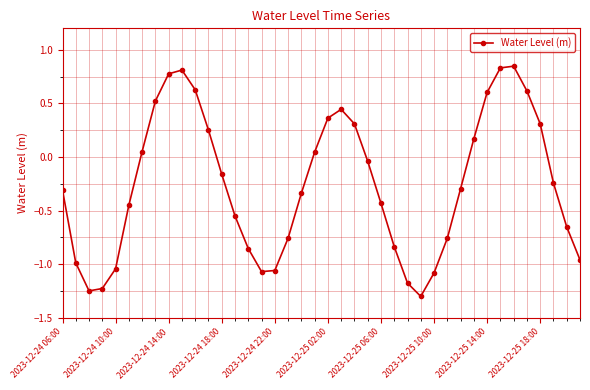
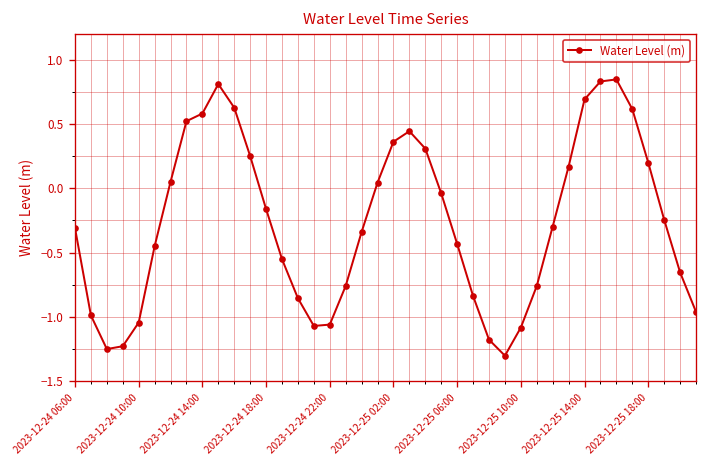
  {
    "2023-12-24 06:00": -0.31,
    "2023-12-24 10:00": -1.04,
-   "2023-12-24 14:00": 0.78,
+   "2023-12-24 14:00": 0.58,
    "2023-12-24 18:00": -0.16,
    "2023-12-24 22:00": -1.06,
    "2023-12-25 02:00": 0.36,
    "2023-12-25 06:00": -0.43,
    "2023-12-25 10:00": -1.08,
-   "2023-12-25 14:00": 0.60,
-   "2023-12-25 18:00": 0.31
+   "2023-12-25 14:00": 0.69,
+   "2023-12-25 18:00": 0.20
  }
